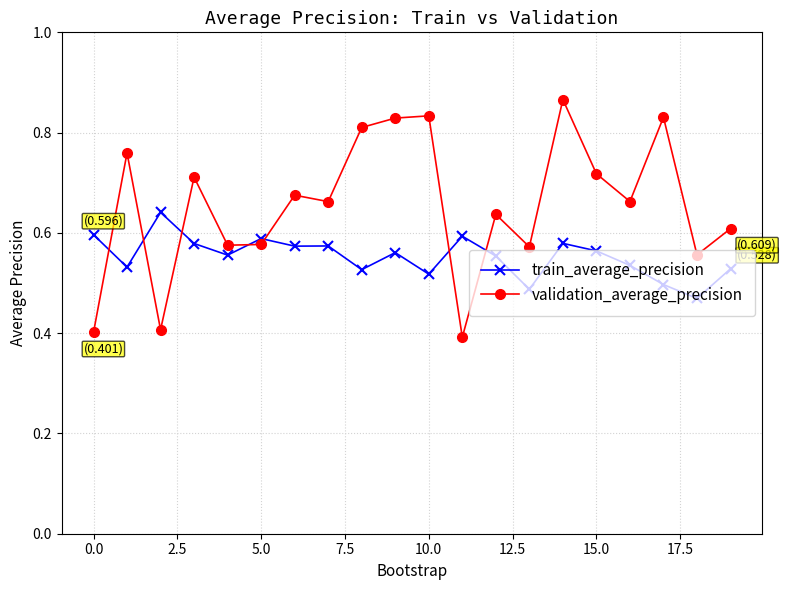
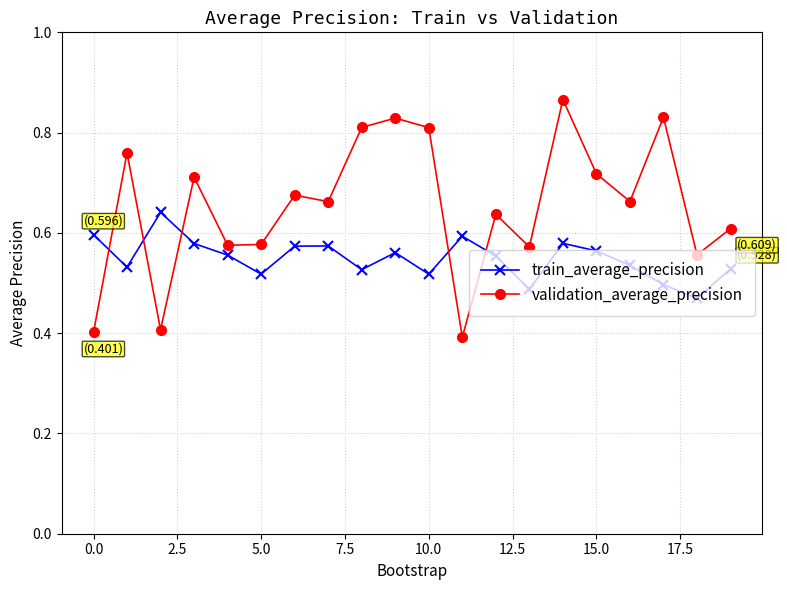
  {
    "train_average_precision": {
-     "5.0": 0.59,
+     "5.0": 0.52,
      "10.0": 0.52
    },
    "validation_average_precision": {
      "5.0": 0.58,
-     "10.0": 0.83,
+     "10.0": 0.81,
      "15.0": 0.72
    }
  }
